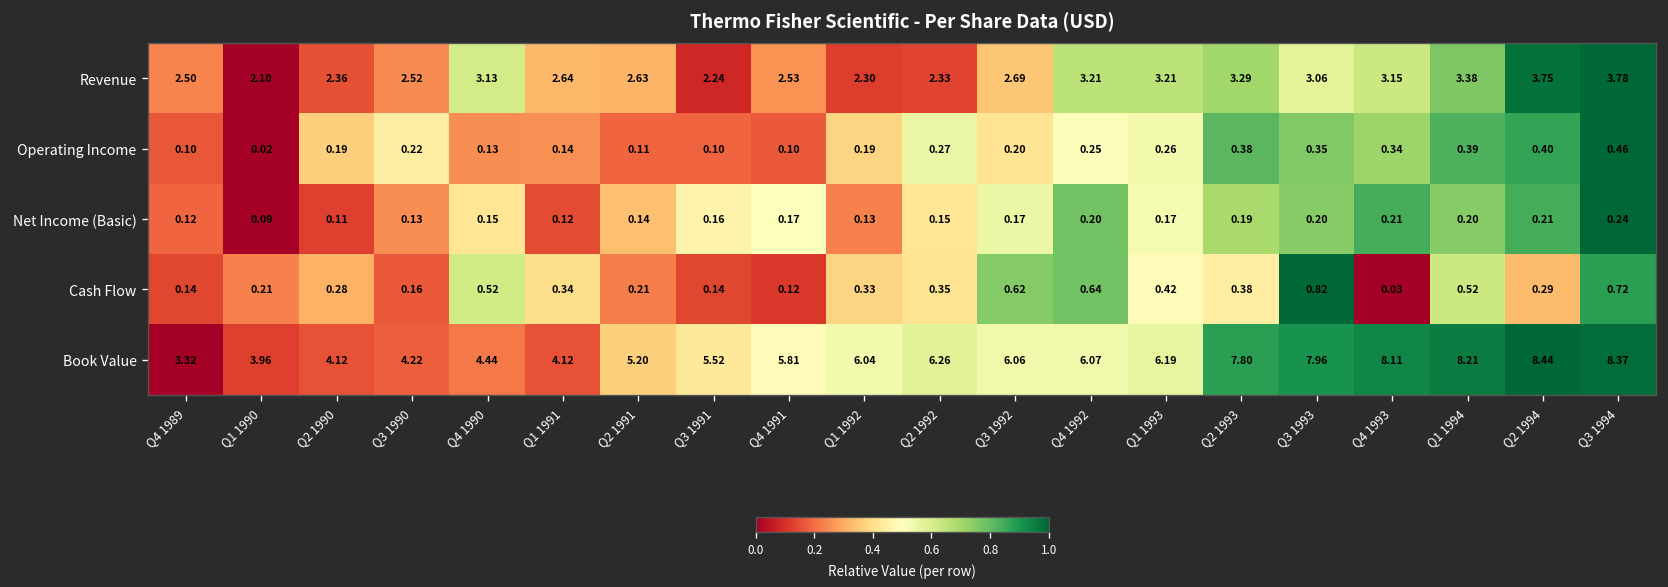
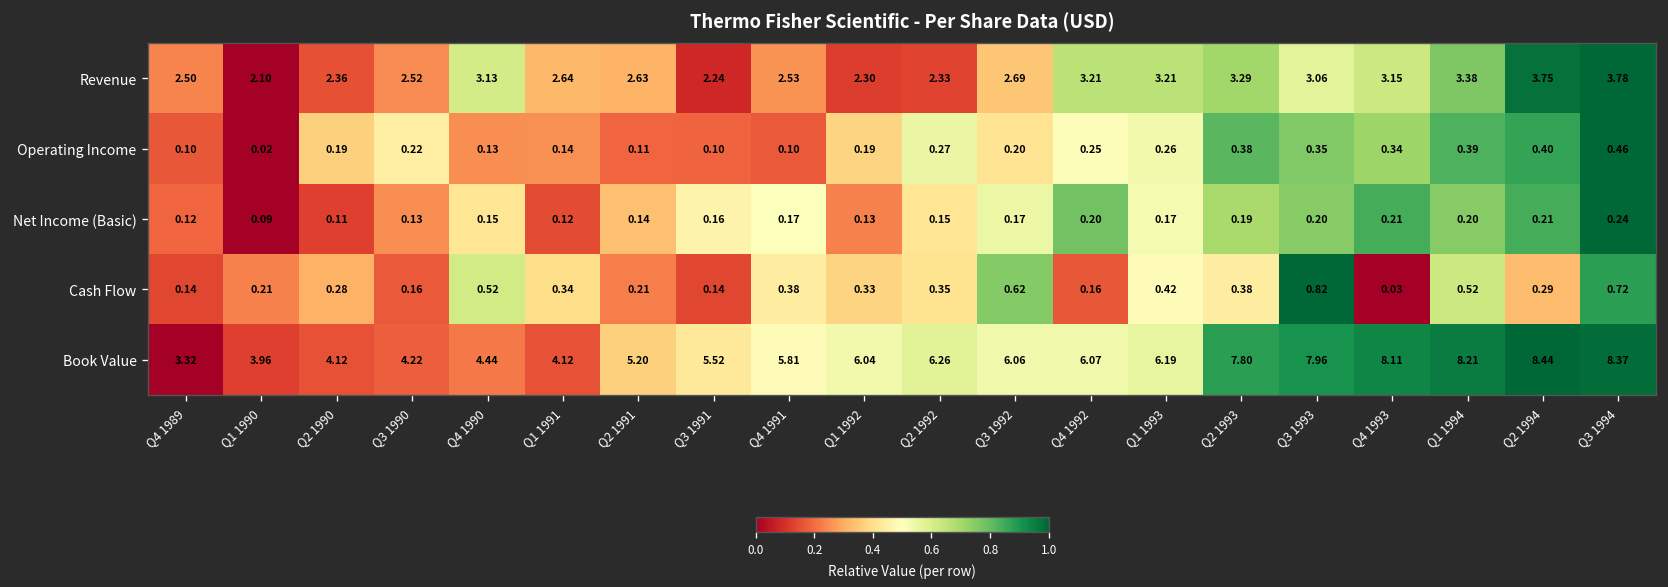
  {
    "Revenue": {
      "Q4 1989": 2.50,
      "Q1 1990": 2.10,
      "Q2 1990": 2.36,
      "Q3 1990": 2.52,
      "Q4 1990": 3.13,
      "Q1 1991": 2.64,
      "Q2 1991": 2.63,
      "Q3 1991": 2.24,
      "Q4 1991": 2.53,
      "Q1 1992": 2.30,
      "Q2 1992": 2.33,
      "Q3 1992": 2.69,
      "Q4 1992": 3.21,
      "Q1 1993": 3.21,
      "Q2 1993": 3.29,
      "Q3 1993": 3.06,
      "Q4 1993": 3.15,
      "Q1 1994": 3.38,
      "Q2 1994": 3.75,
      "Q3 1994": 3.78
    },
    "Operating Income": {
      "Q4 1989": 0.10,
      "Q1 1990": 0.02,
      "Q2 1990": 0.19,
      "Q3 1990": 0.22,
      "Q4 1990": 0.13,
      "Q1 1991": 0.14,
      "Q2 1991": 0.11,
      "Q3 1991": 0.10,
      "Q4 1991": 0.10,
      "Q1 1992": 0.19,
      "Q2 1992": 0.27,
      "Q3 1992": 0.20,
      "Q4 1992": 0.25,
      "Q1 1993": 0.26,
      "Q2 1993": 0.38,
      "Q3 1993": 0.35,
      "Q4 1993": 0.34,
      "Q1 1994": 0.39,
      "Q2 1994": 0.40,
      "Q3 1994": 0.46
    },
    "Net Income (Basic)": {
      "Q4 1989": 0.12,
      "Q1 1990": 0.09,
      "Q2 1990": 0.11,
      "Q3 1990": 0.13,
      "Q4 1990": 0.15,
      "Q1 1991": 0.12,
      "Q2 1991": 0.14,
      "Q3 1991": 0.16,
      "Q4 1991": 0.17,
      "Q1 1992": 0.13,
      "Q2 1992": 0.15,
      "Q3 1992": 0.17,
      "Q4 1992": 0.20,
      "Q1 1993": 0.17,
      "Q2 1993": 0.19,
      "Q3 1993": 0.20,
      "Q4 1993": 0.21,
      "Q1 1994": 0.20,
      "Q2 1994": 0.21,
      "Q3 1994": 0.24
    },
    "Cash Flow": {
      "Q4 1989": 0.14,
      "Q1 1990": 0.21,
      "Q2 1990": 0.28,
      "Q3 1990": 0.16,
      "Q4 1990": 0.52,
      "Q1 1991": 0.34,
      "Q2 1991": 0.21,
      "Q3 1991": 0.14,
-     "Q4 1991": 0.12,
+     "Q4 1991": 0.38,
      "Q1 1992": 0.33,
      "Q2 1992": 0.35,
      "Q3 1992": 0.62,
-     "Q4 1992": 0.64,
+     "Q4 1992": 0.16,
      "Q1 1993": 0.42,
      "Q2 1993": 0.38,
      "Q3 1993": 0.82,
      "Q4 1993": 0.03,
      "Q1 1994": 0.52,
      "Q2 1994": 0.29,
      "Q3 1994": 0.72
    },
    "Book Value": {
      "Q4 1989": 3.32,
      "Q1 1990": 3.96,
      "Q2 1990": 4.12,
      "Q3 1990": 4.22,
      "Q4 1990": 4.44,
      "Q1 1991": 4.12,
      "Q2 1991": 5.20,
      "Q3 1991": 5.52,
      "Q4 1991": 5.81,
      "Q1 1992": 6.04,
      "Q2 1992": 6.26,
      "Q3 1992": 6.06,
      "Q4 1992": 6.07,
      "Q1 1993": 6.19,
      "Q2 1993": 7.80,
      "Q3 1993": 7.96,
      "Q4 1993": 8.11,
      "Q1 1994": 8.21,
      "Q2 1994": 8.44,
      "Q3 1994": 8.37
    }
  }
